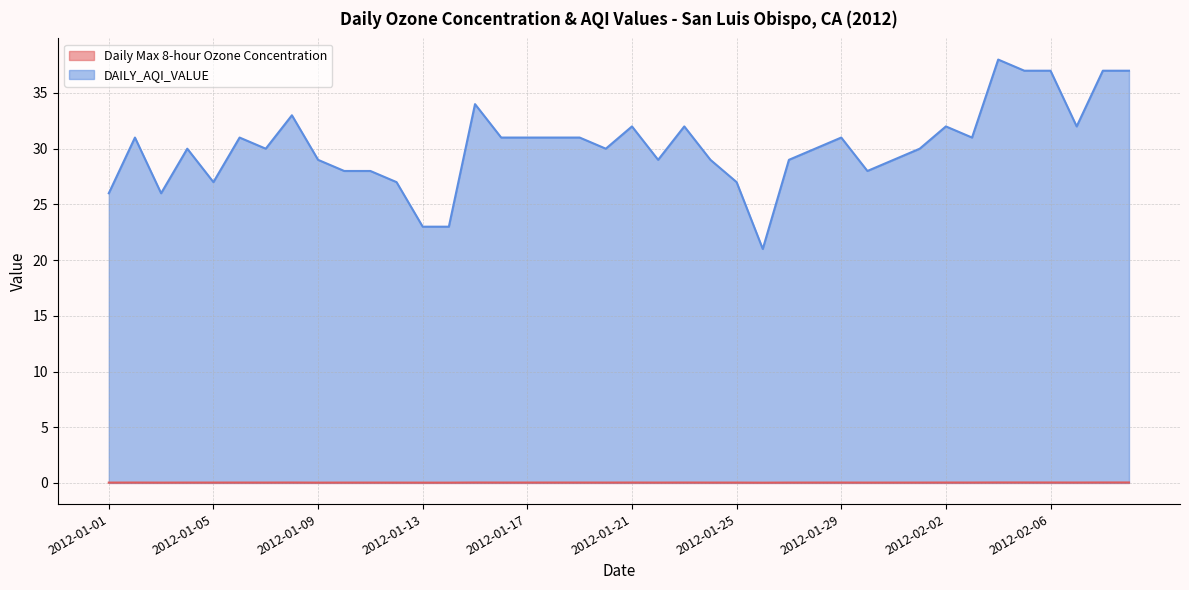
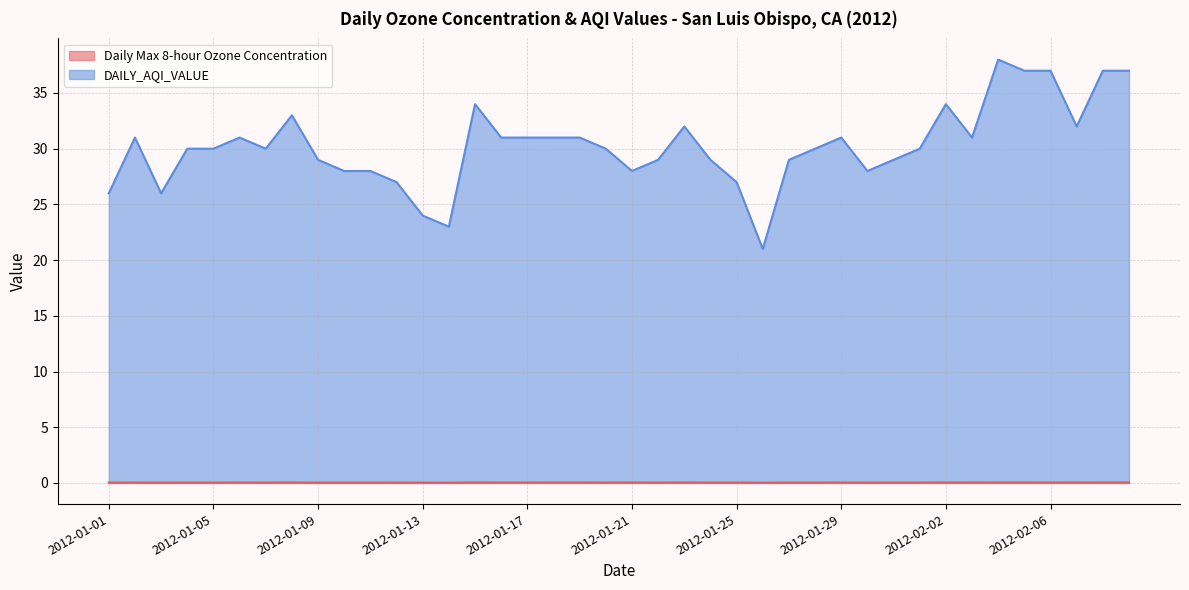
  {
    "Daily Max 8-hour Ozone Concentration": {
      "2012-01-01": 0,
      "2012-01-05": 0,
      "2012-01-09": 0,
      "2012-01-13": 0,
      "2012-01-17": 0,
      "2012-01-21": 0,
      "2012-01-25": 0,
      "2012-01-29": 0,
      "2012-02-02": 0,
      "2012-02-06": 0
    },
    "DAILY_AQI_VALUE": {
      "2012-01-01": 26,
-     "2012-01-05": 27,
+     "2012-01-05": 30,
      "2012-01-09": 29,
-     "2012-01-13": 23,
+     "2012-01-13": 24,
      "2012-01-17": 31,
-     "2012-01-21": 32,
+     "2012-01-21": 28,
      "2012-01-25": 27,
      "2012-01-29": 31,
-     "2012-02-02": 32,
+     "2012-02-02": 34,
      "2012-02-06": 37
    }
  }
